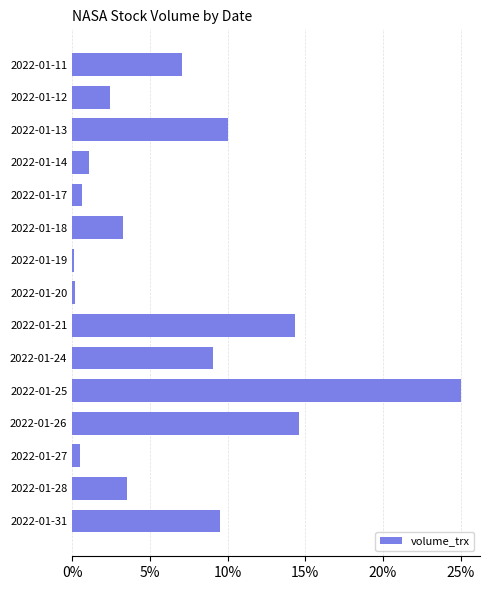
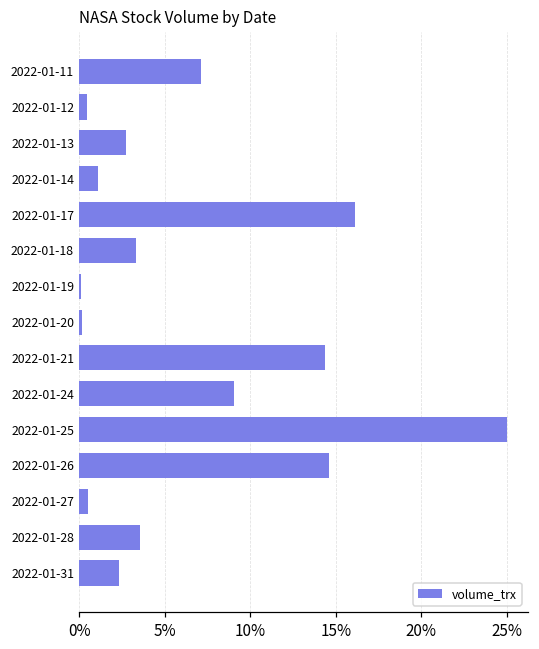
  {
    "2022-01-11": "7.1%",
-   "2022-01-12": "2.5%",
-   "2022-01-13": "10.0%",
+   "2022-01-12": "0.4%",
+   "2022-01-13": "2.7%",
    "2022-01-14": "1.1%",
-   "2022-01-17": "0.6%",
+   "2022-01-17": "16.1%",
    "2022-01-18": "3.3%",
    "2022-01-21": "14.3%",
    "2022-01-24": "9.1%",
    "2022-01-25": "25.0%",
    "2022-01-26": "14.6%",
    "2022-01-27": "0.5%",
    "2022-01-28": "3.5%",
-   "2022-01-31": "9.5%"
+   "2022-01-31": "2.3%"
  }
